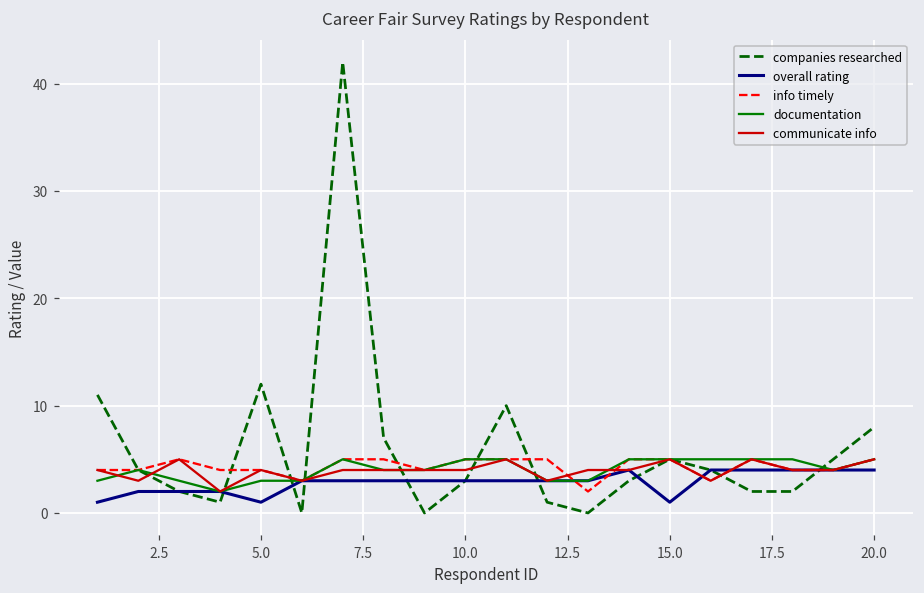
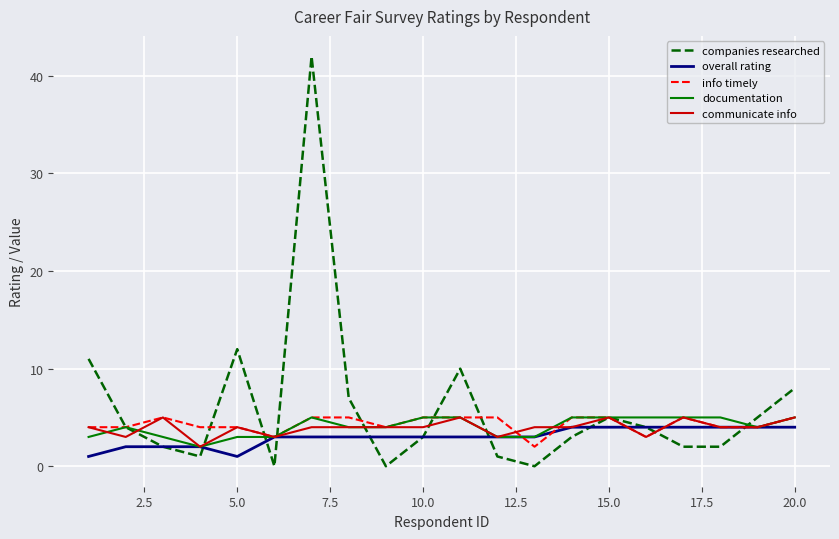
  {
    "overall rating": {
      "5.0": 1,
-     "15.0": 1,
+     "15.0": 4,
      "20.0": 4
    }
  }
